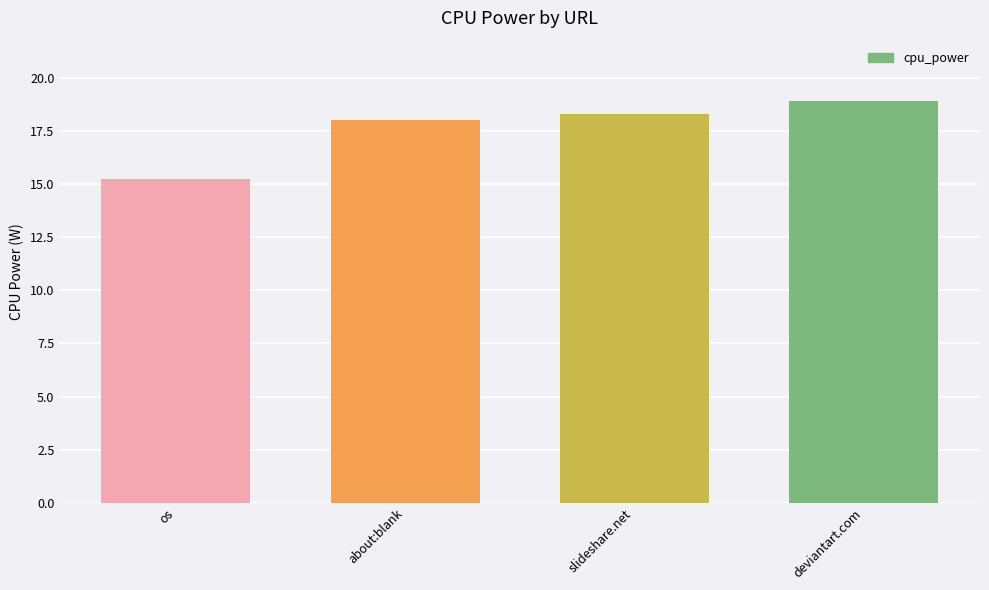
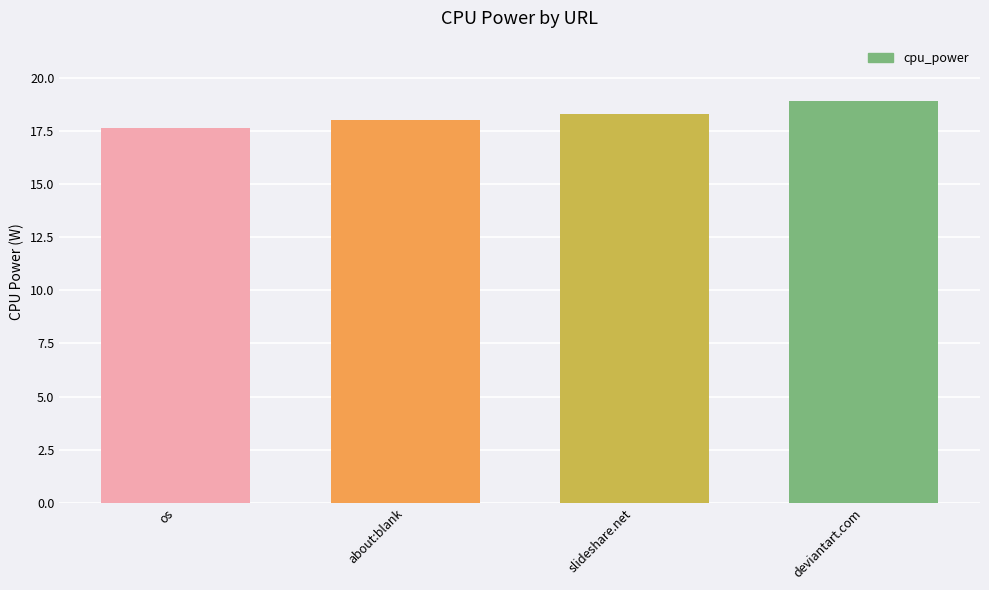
  {
-   "os": 15.2,
+   "os": 17.6,
    "about:blank": 18.0,
    "slideshare.net": 18.3,
    "deviantart.com": 18.9
  }
